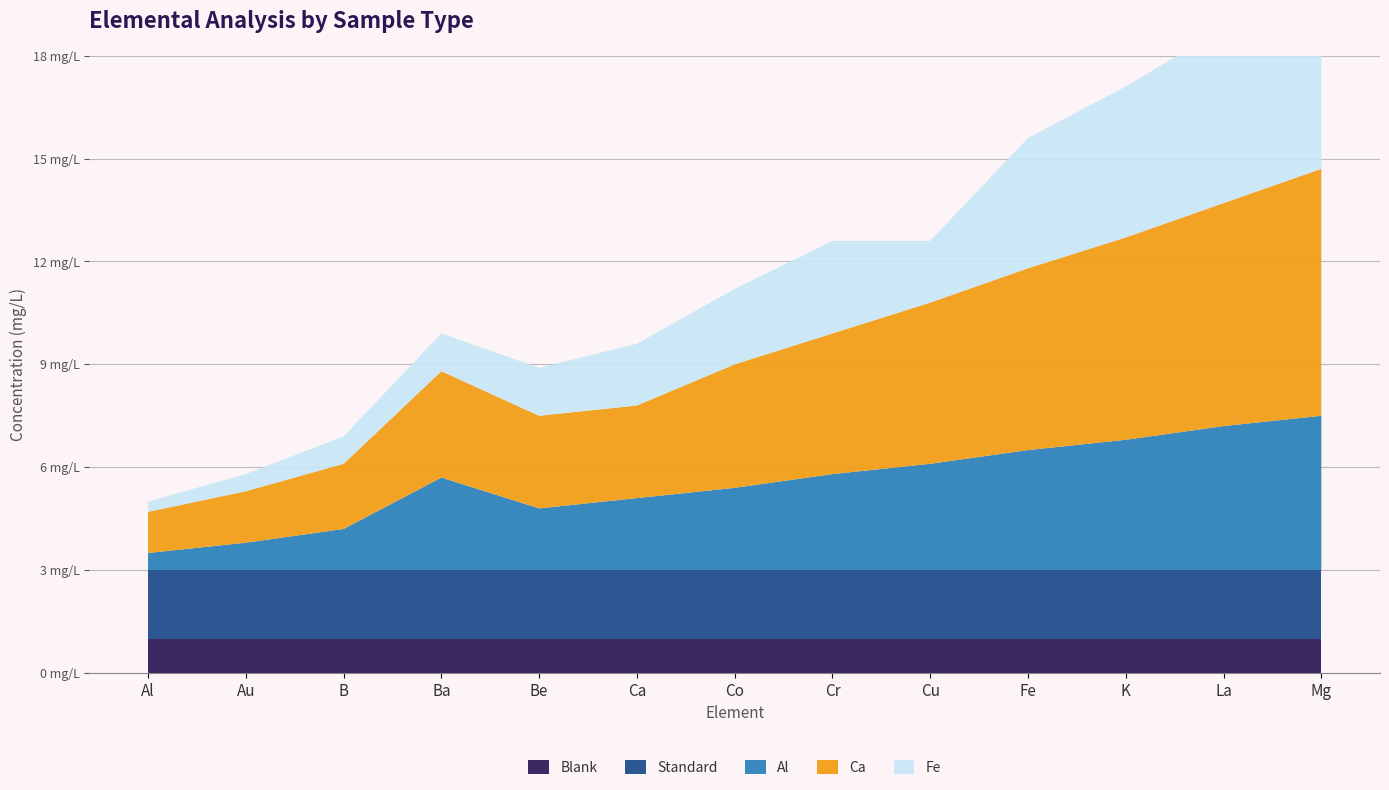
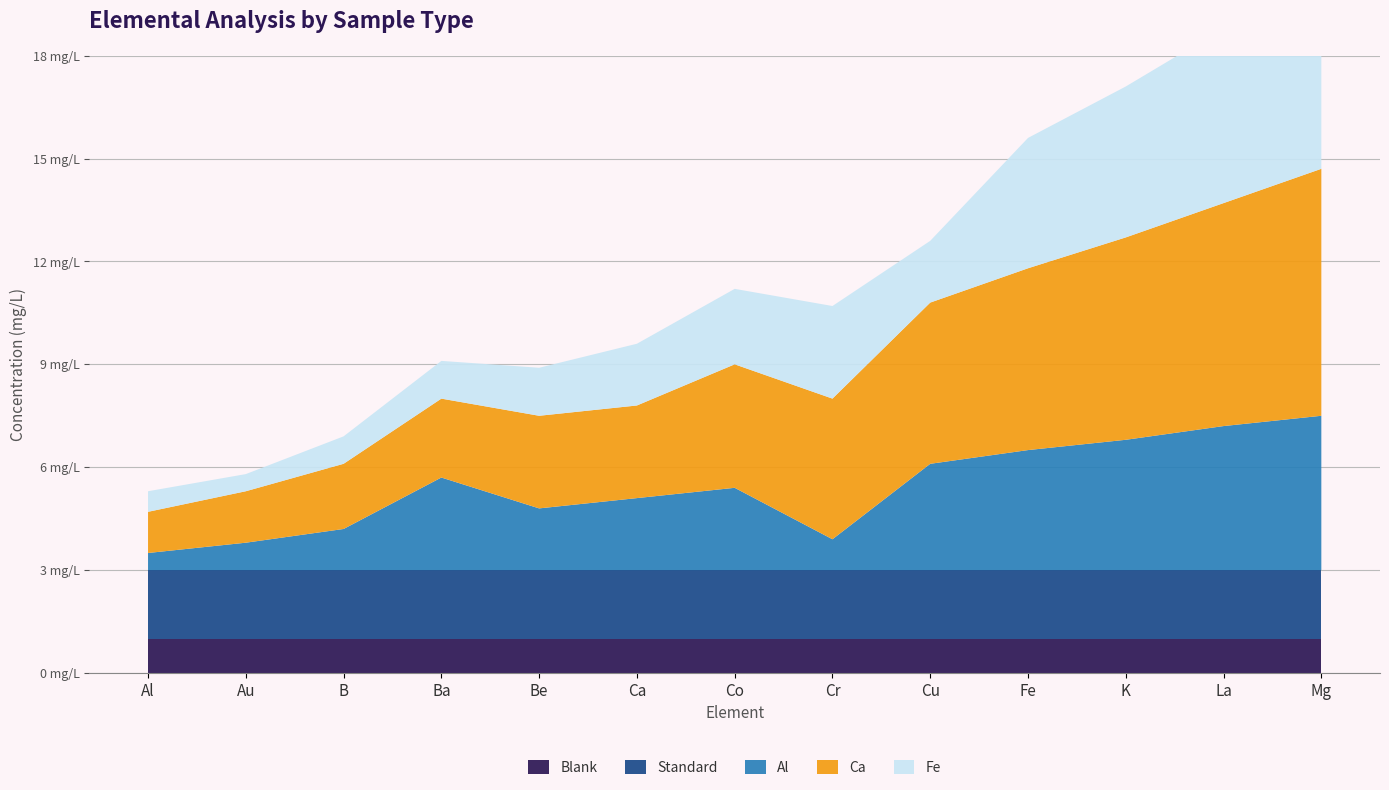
  {
    "Blank": {
      "Al": "1.0 mg/L",
      "Au": "1.0 mg/L",
      "B": "1.0 mg/L",
      "Ba": "1.0 mg/L",
      "Be": "1.0 mg/L",
      "Ca": "1.0 mg/L",
      "Co": "1.0 mg/L",
      "Cr": "1.0 mg/L",
      "Cu": "1.0 mg/L",
      "Fe": "1.0 mg/L",
      "K": "1.0 mg/L",
      "La": "1.0 mg/L",
      "Mg": "1.0 mg/L"
    },
    "Standard": {
      "Al": "2.0 mg/L",
      "Au": "2.0 mg/L",
      "B": "2.0 mg/L",
      "Ba": "2.0 mg/L",
      "Be": "2.0 mg/L",
      "Ca": "2.0 mg/L",
      "Co": "2.0 mg/L",
      "Cr": "2.0 mg/L",
      "Cu": "2.0 mg/L",
      "Fe": "2.0 mg/L",
      "K": "2.0 mg/L",
      "La": "2.0 mg/L",
      "Mg": "2.0 mg/L"
    },
    "Al": {
      "Al": "0.5 mg/L",
      "Au": "0.8 mg/L",
      "B": "1.2 mg/L",
      "Ba": "2.7 mg/L",
      "Be": "1.8 mg/L",
      "Ca": "2.1 mg/L",
      "Co": "2.4 mg/L",
-     "Cr": "2.8 mg/L",
+     "Cr": "0.9 mg/L",
      "Cu": "3.1 mg/L",
      "Fe": "3.5 mg/L",
      "K": "3.8 mg/L",
      "La": "4.2 mg/L",
      "Mg": "4.5 mg/L"
    },
    "Ca": {
      "Al": "1.2 mg/L",
      "Au": "1.5 mg/L",
      "B": "1.9 mg/L",
-     "Ba": "3.1 mg/L",
+     "Ba": "2.3 mg/L",
      "Be": "2.7 mg/L",
      "Ca": "2.7 mg/L",
      "Co": "3.6 mg/L",
      "Cr": "4.1 mg/L",
      "Cu": "4.7 mg/L",
      "Fe": "5.3 mg/L",
      "K": "5.9 mg/L",
      "La": "6.5 mg/L",
      "Mg": "7.2 mg/L"
    },
    "Fe": {
-     "Al": "0.3 mg/L",
+     "Al": "0.6 mg/L",
      "Au": "0.5 mg/L",
      "B": "0.8 mg/L",
      "Ba": "1.1 mg/L",
      "Be": "1.4 mg/L",
      "Ca": "1.8 mg/L",
      "Co": "2.2 mg/L",
      "Cr": "2.7 mg/L",
      "Cu": "1.8 mg/L",
      "Fe": "3.8 mg/L",
      "K": "4.4 mg/L"
    }
  }
